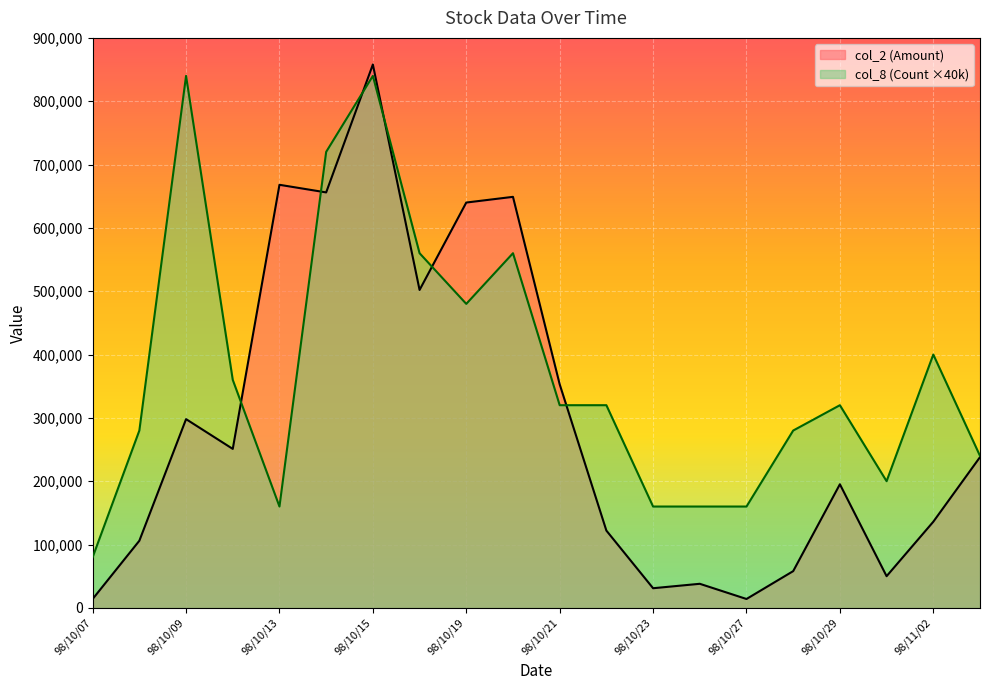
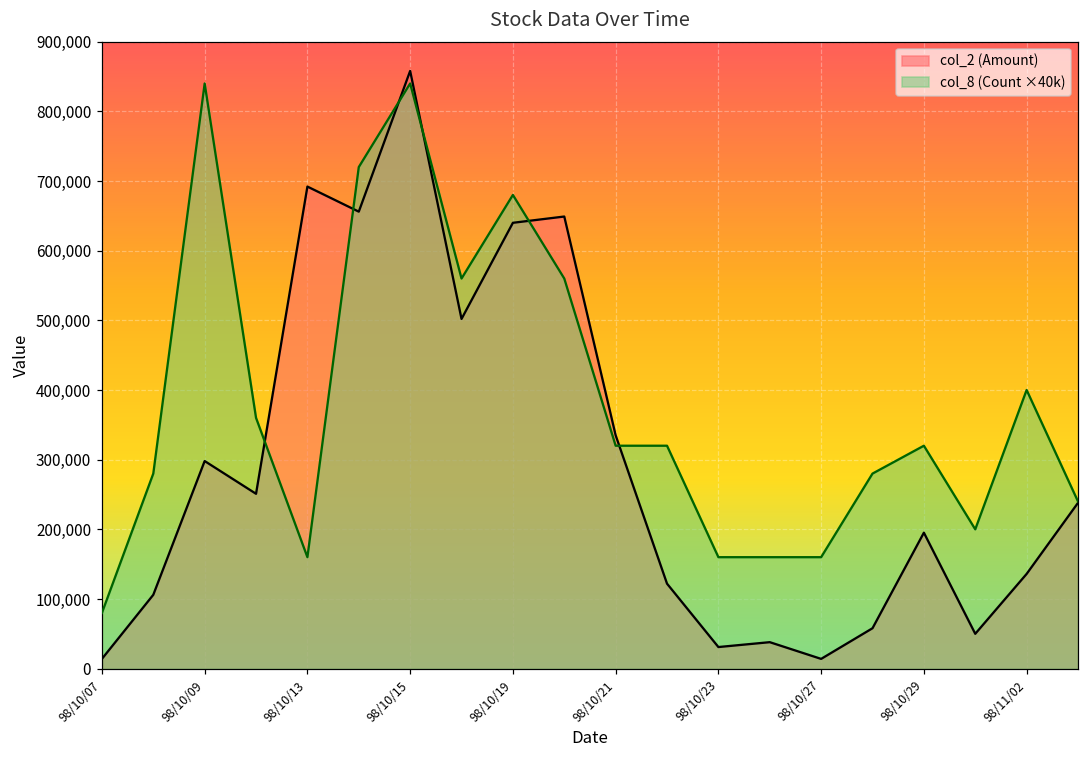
  {
    "col_2 (Amount)": {
      "98/10/07": "10,000",
      "98/10/09": "300,000",
-     "98/10/13": "670,000",
+     "98/10/13": "690,000",
      "98/10/15": "860,000",
      "98/10/19": "640,000",
-     "98/10/21": "350,000",
+     "98/10/21": "330,000",
      "98/10/23": "30,000",
      "98/10/27": "10,000",
      "98/10/29": "200,000",
      "98/11/02": "140,000"
    },
    "col_8 (Count ×40k)": {
      "98/10/07": "80,000",
      "98/10/09": "840,000",
      "98/10/13": "160,000",
      "98/10/15": "840,000",
-     "98/10/19": "480,000",
+     "98/10/19": "680,000",
      "98/10/21": "320,000",
      "98/10/23": "160,000",
      "98/10/27": "160,000",
      "98/10/29": "320,000",
      "98/11/02": "400,000"
    }
  }
